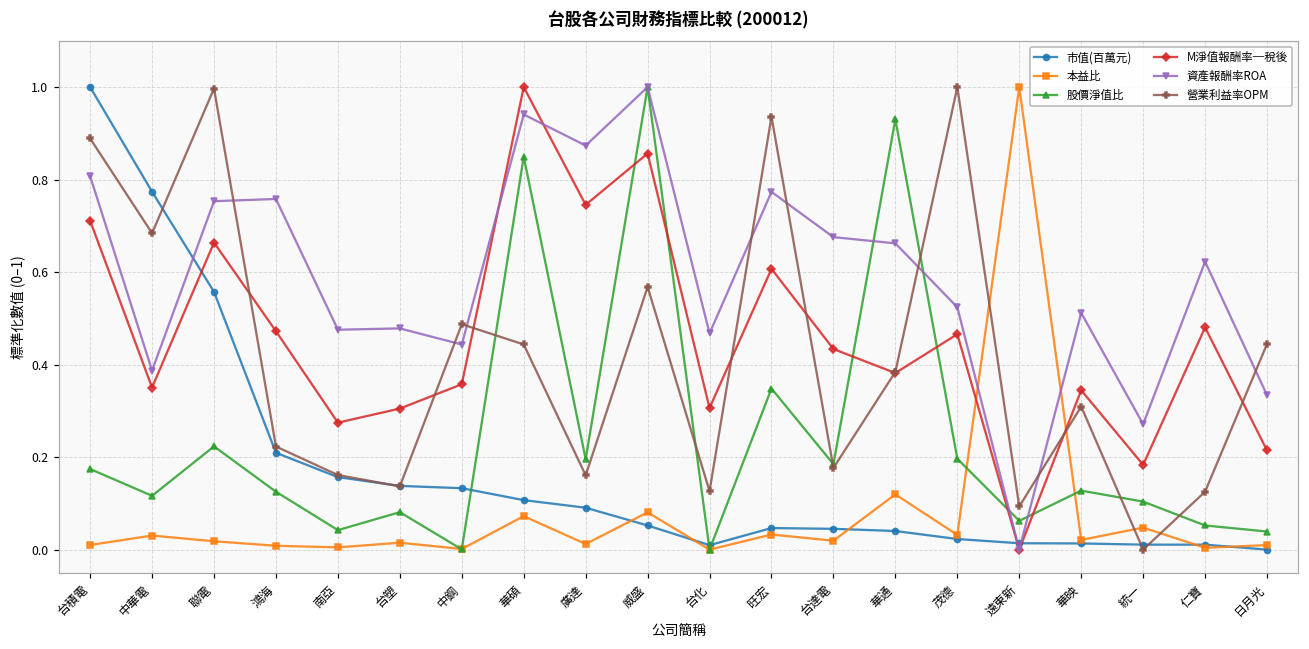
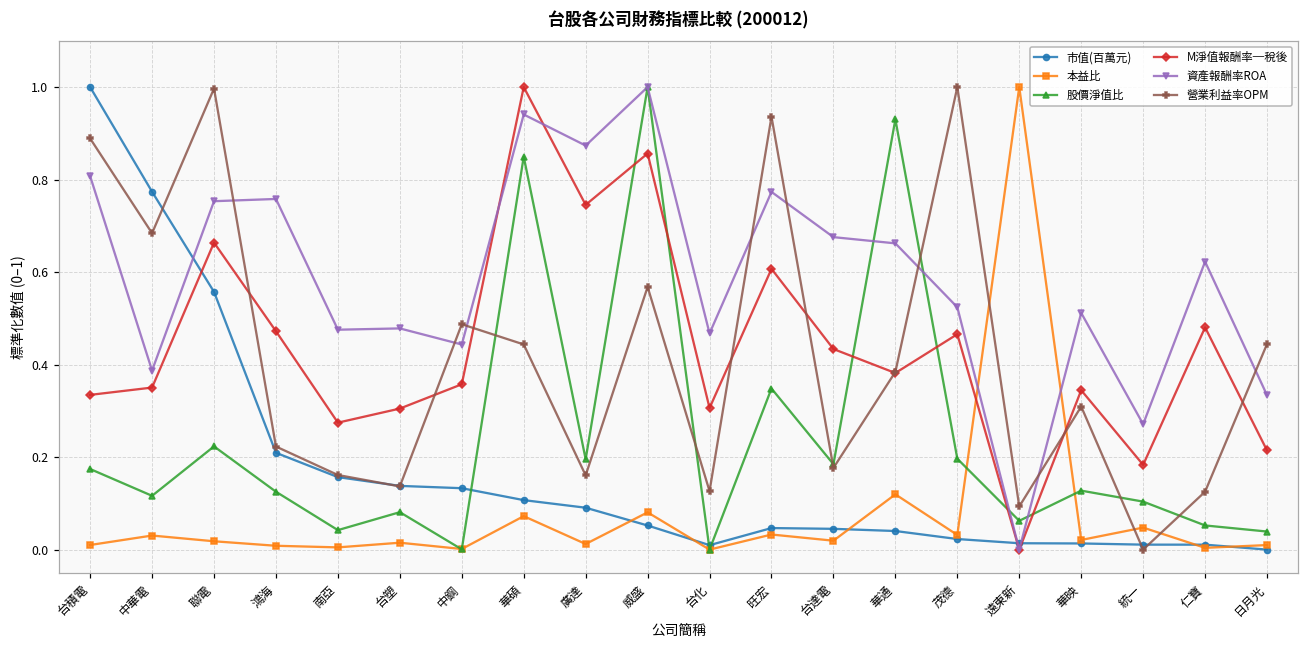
  {
    "市值(百萬元)": {
      "台積電": 1.00,
      "中華電": 0.77,
      "聯電": 0.56,
      "鴻海": 0.21,
      "中鋼": 0.13,
      "華碩": 0.11,
      "廣達": 0.09,
      "威盛": 0.05,
      "台化": 0.01,
      "旺宏": 0.05,
      "台達電": 0.04,
      "華通": 0.04,
      "茂德": 0.02,
      "遠東新": 0.01,
      "華映": 0.01,
      "統一": 0.01,
      "仁寶": 0.01,
      "日月光": 0.00
    },
    "本益比": {
      "台積電": 0.01,
      "中華電": 0.03,
      "聯電": 0.02,
      "鴻海": 0.01,
      "南亞": 0.00,
      "台塑": 0.01,
      "華碩": 0.07,
      "廣達": 0.01,
      "威盛": 0.08,
      "旺宏": 0.03,
      "台達電": 0.02,
      "華通": 0.12,
      "茂德": 0.03,
      "遠東新": 1.00,
      "華映": 0.02,
      "統一": 0.05,
      "仁寶": 0.00,
      "日月光": 0.01
    },
    "股價淨值比": {
      "台積電": 0.17,
      "中華電": 0.12,
      "聯電": 0.22,
      "鴻海": 0.13,
      "南亞": 0.04,
      "台塑": 0.08,
      "華碩": 0.85,
      "廣達": 0.20,
      "旺宏": 0.35,
      "台達電": 0.18,
      "華通": 0.93,
      "茂德": 0.20,
      "遠東新": 0.06,
      "華映": 0.13,
      "統一": 0.10,
      "仁寶": 0.05,
      "日月光": 0.04
    },
    "M淨值報酬率─稅後": {
-     "台積電": 0.71,
+     "台積電": 0.33,
      "中華電": 0.35,
      "聯電": 0.66,
      "鴻海": 0.47,
      "南亞": 0.27,
      "台塑": 0.30,
      "中鋼": 0.36,
      "華碩": 1.00,
      "廣達": 0.75,
      "威盛": 0.86,
      "台化": 0.31,
      "旺宏": 0.61,
      "台達電": 0.43,
      "茂德": 0.47,
      "華映": 0.34,
      "統一": 0.18,
      "仁寶": 0.48,
      "日月光": 0.21
    },
    "資產報酬率ROA": {
      "台積電": 0.81,
      "中華電": 0.39,
      "聯電": 0.75,
      "鴻海": 0.76,
      "南亞": 0.48,
      "台塑": 0.48,
      "中鋼": 0.44,
      "華碩": 0.94,
      "廣達": 0.87,
      "台化": 0.47,
      "旺宏": 0.77,
      "台達電": 0.68,
      "華通": 0.66,
      "茂德": 0.52,
      "華映": 0.51,
      "統一": 0.27,
      "仁寶": 0.62,
      "日月光": 0.33
    },
    "營業利益率OPM": {
      "台積電": 0.89,
      "中華電": 0.68,
      "聯電": 1.00,
      "鴻海": 0.22,
      "中鋼": 0.49,
      "華碩": 0.44,
      "廣達": 0.16,
      "威盛": 0.57,
      "台化": 0.13,
      "旺宏": 0.94,
      "台達電": 0.18,
      "茂德": 1.00,
      "遠東新": 0.09,
      "華映": 0.31,
      "統一": 0.00,
      "仁寶": 0.13,
      "日月光": 0.44
    }
  }
